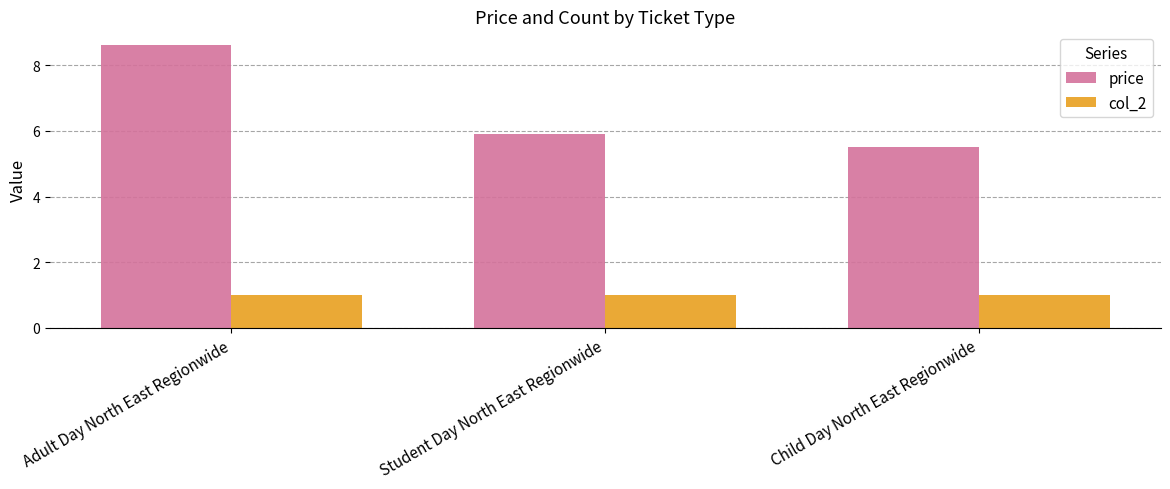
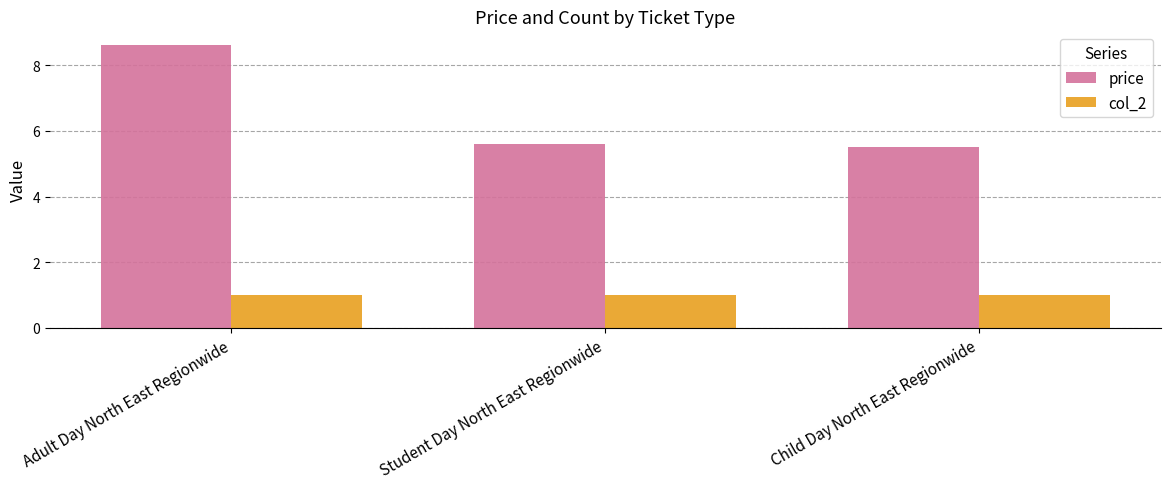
  {
    "price": {
      "Adult Day North East Regionwide": 8.6,
-     "Student Day North East Regionwide": 5.9,
+     "Student Day North East Regionwide": 5.6,
      "Child Day North East Regionwide": 5.5
    },
    "col_2": {
      "Adult Day North East Regionwide": 1.0,
      "Student Day North East Regionwide": 1.0,
      "Child Day North East Regionwide": 1.0
    }
  }
